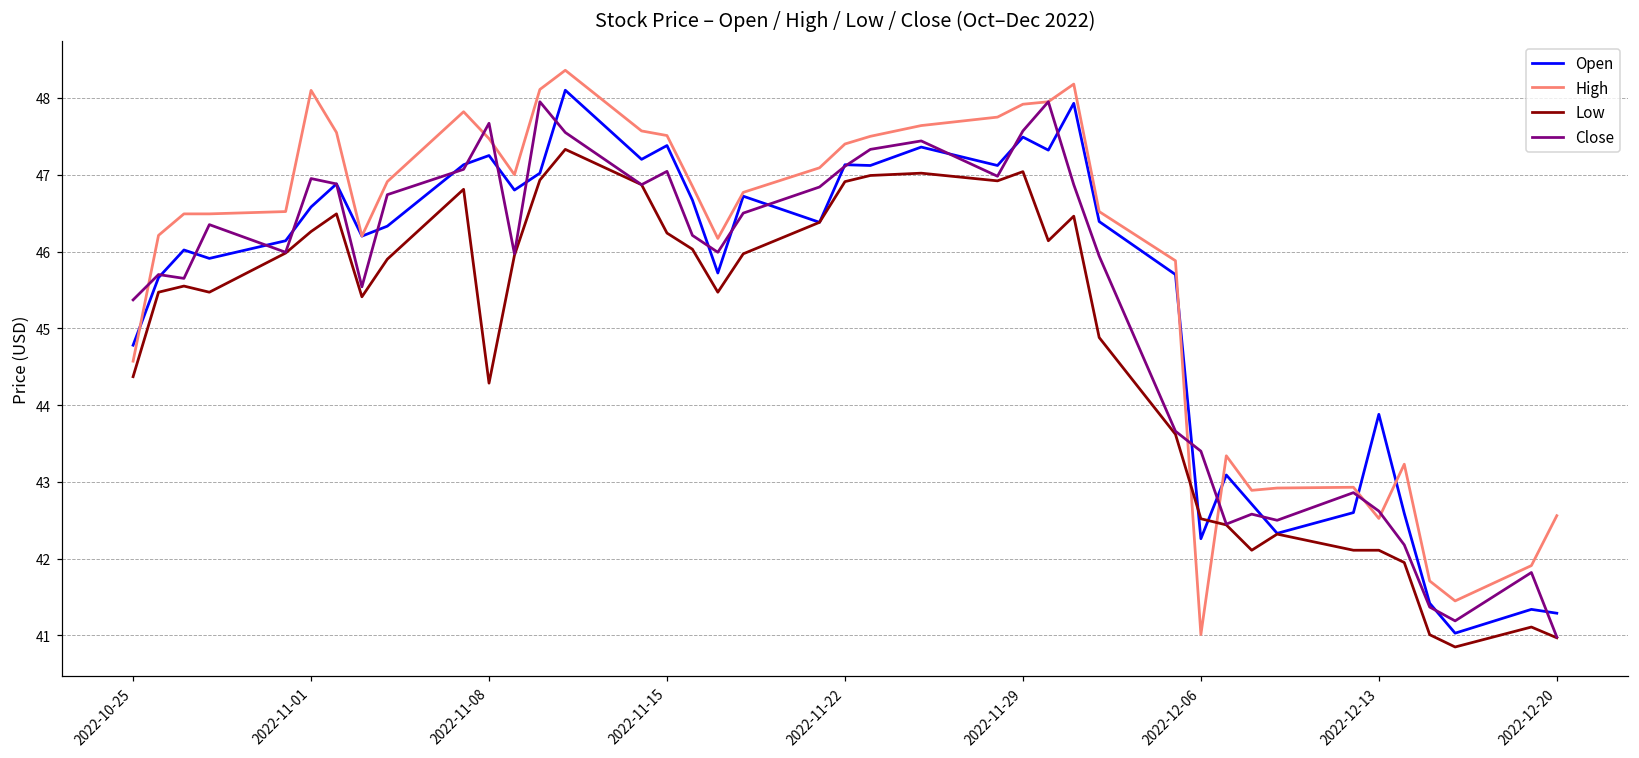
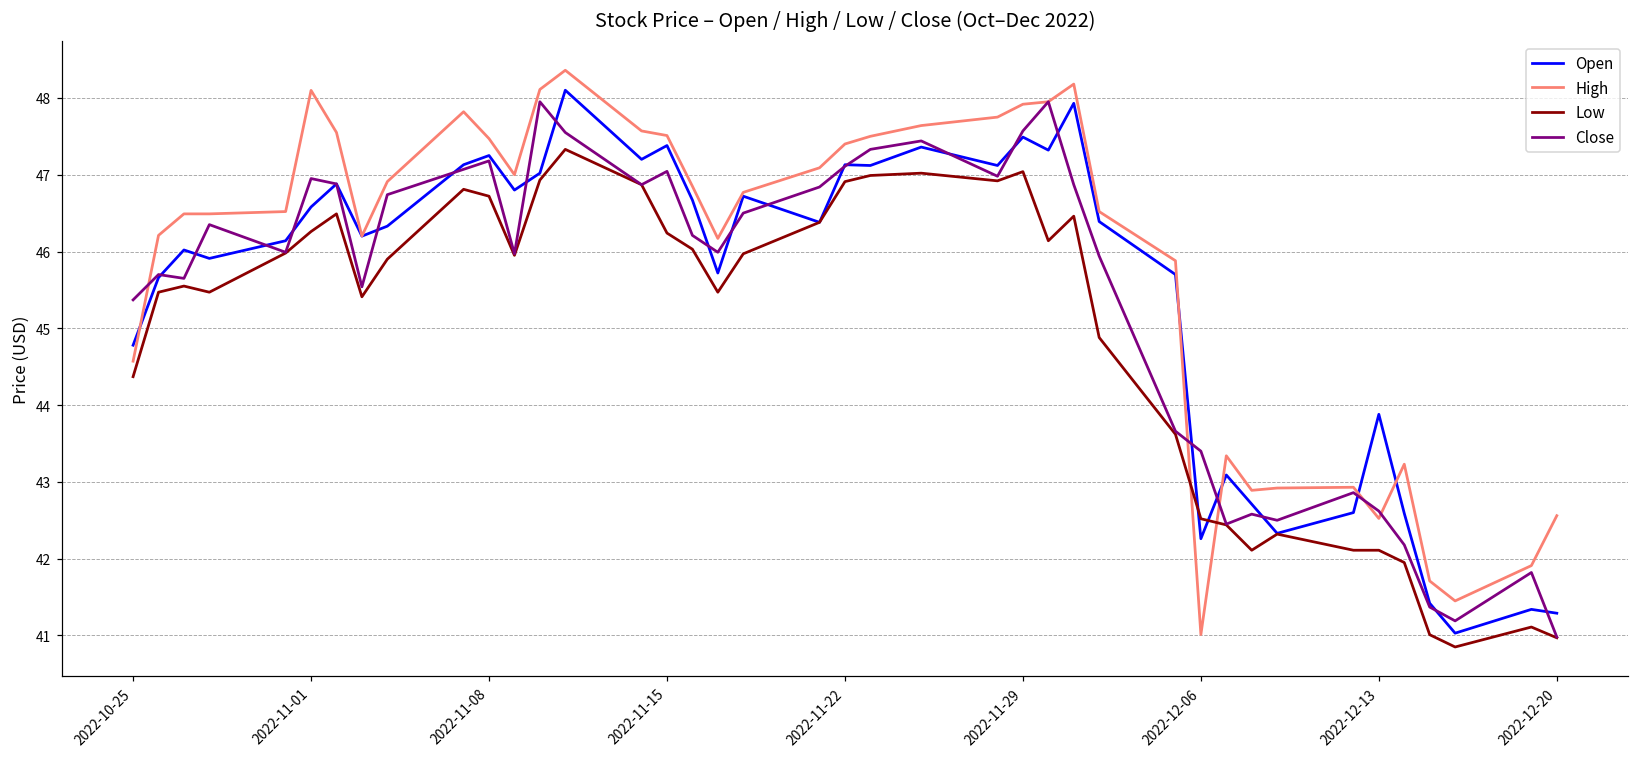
  {
    "Open": {
      "2022-10-25": 44.8,
      "2022-11-01": 46.6,
      "2022-11-08": 47.3,
      "2022-11-15": 47.4,
      "2022-11-29": 47.5,
      "2022-12-06": 42.3,
      "2022-12-13": 43.9,
      "2022-12-20": 41.3
    },
    "High": {
      "2022-10-25": 44.6,
      "2022-11-01": 48.1,
      "2022-11-08": 47.5,
      "2022-11-15": 47.5,
      "2022-11-22": 47.4,
      "2022-11-29": 47.9,
      "2022-12-06": 41.0,
      "2022-12-13": 42.5,
      "2022-12-20": 42.6
    },
    "Low": {
      "2022-10-25": 44.4,
      "2022-11-01": 46.3,
-     "2022-11-08": 44.3,
+     "2022-11-08": 46.7,
      "2022-11-15": 46.2,
      "2022-11-22": 46.9,
      "2022-11-29": 47.0,
      "2022-12-06": 42.5,
      "2022-12-13": 42.1
    },
    "Close": {
      "2022-10-25": 45.4,
      "2022-11-01": 47.0,
-     "2022-11-08": 47.7,
+     "2022-11-08": 47.2,
      "2022-11-15": 47.0,
      "2022-11-29": 47.6,
      "2022-12-06": 43.4,
      "2022-12-13": 42.6
    }
  }
